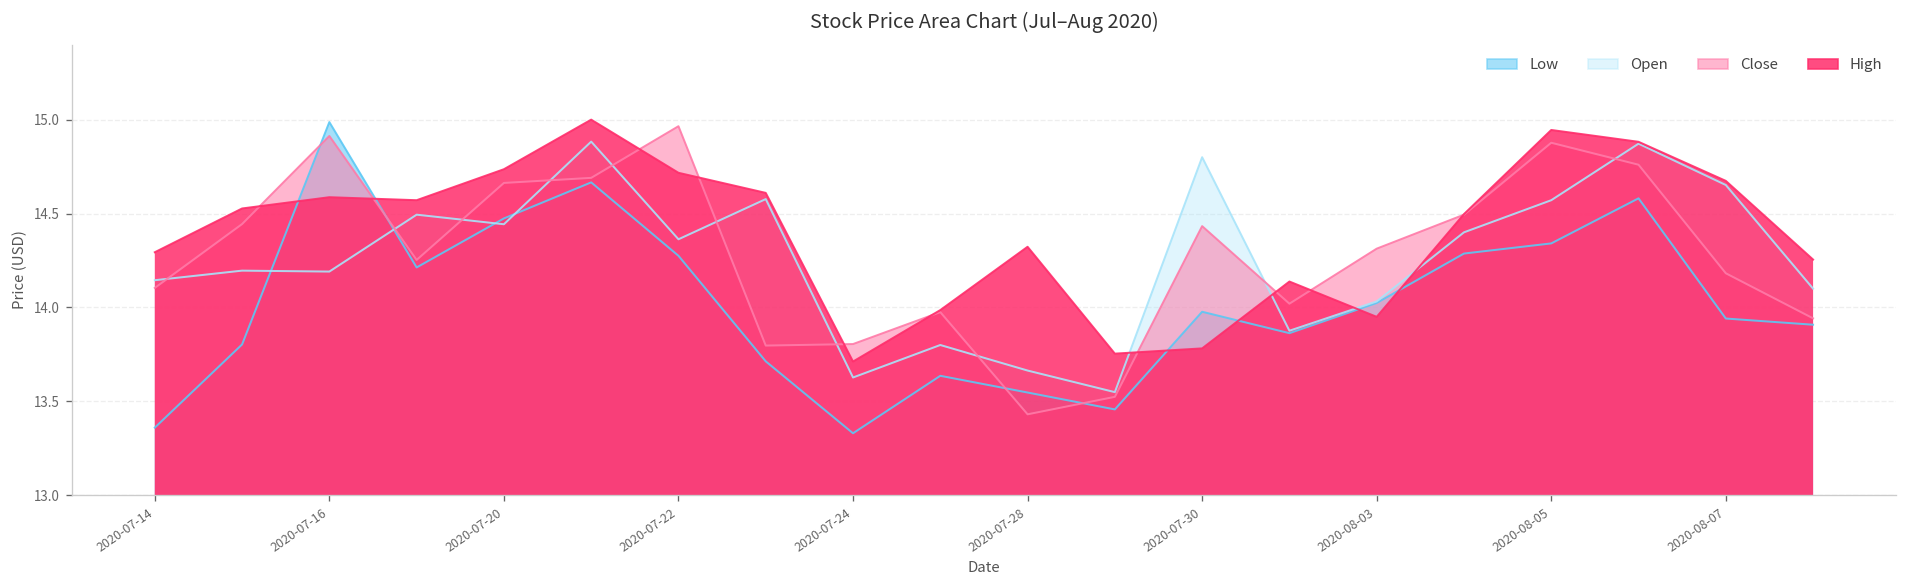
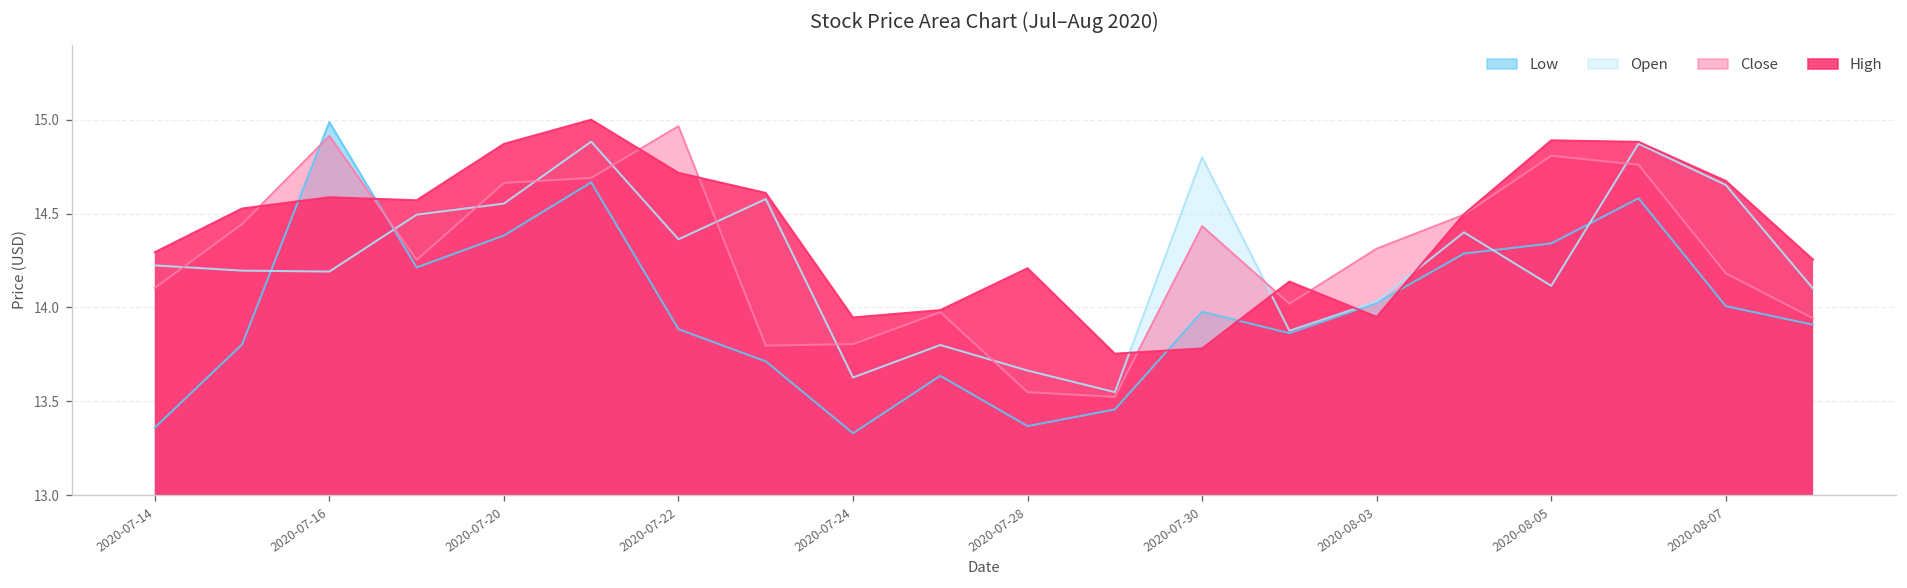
  {
    "Low": {
      "2020-07-14": 13.36,
      "2020-07-16": 14.99,
-     "2020-07-20": 14.47,
-     "2020-07-22": 14.28,
+     "2020-07-20": 14.38,
+     "2020-07-22": 13.88,
      "2020-07-24": 13.33,
-     "2020-07-28": 13.55,
+     "2020-07-28": 13.37,
      "2020-07-30": 13.98,
      "2020-08-05": 14.34,
-     "2020-08-07": 13.94
+     "2020-08-07": 14.01
    },
    "Open": {
-     "2020-07-14": 14.15,
+     "2020-07-14": 14.22,
      "2020-07-16": 14.19,
-     "2020-07-20": 14.44,
+     "2020-07-20": 14.55,
      "2020-07-22": 14.36,
      "2020-07-24": 13.63,
      "2020-07-28": 13.66,
      "2020-07-30": 14.80,
-     "2020-08-05": 14.57,
+     "2020-08-05": 14.12,
      "2020-08-07": 14.65
    },
    "Close": {
      "2020-07-14": 14.10,
      "2020-07-16": 14.91,
      "2020-07-20": 14.66,
      "2020-07-22": 14.97,
      "2020-07-24": 13.81,
-     "2020-07-28": 13.43,
+     "2020-07-28": 13.55,
      "2020-07-30": 14.43,
      "2020-08-03": 14.31,
-     "2020-08-05": 14.88,
+     "2020-08-05": 14.81,
      "2020-08-07": 14.18
    },
    "High": {
      "2020-07-14": 14.29,
      "2020-07-16": 14.59,
-     "2020-07-20": 14.74,
+     "2020-07-20": 14.87,
      "2020-07-22": 14.72,
-     "2020-07-24": 13.71,
-     "2020-07-28": 14.32,
+     "2020-07-24": 13.95,
+     "2020-07-28": 14.21,
      "2020-07-30": 13.78,
      "2020-08-03": 13.95,
-     "2020-08-05": 14.95,
+     "2020-08-05": 14.89,
      "2020-08-07": 14.67
    }
  }
